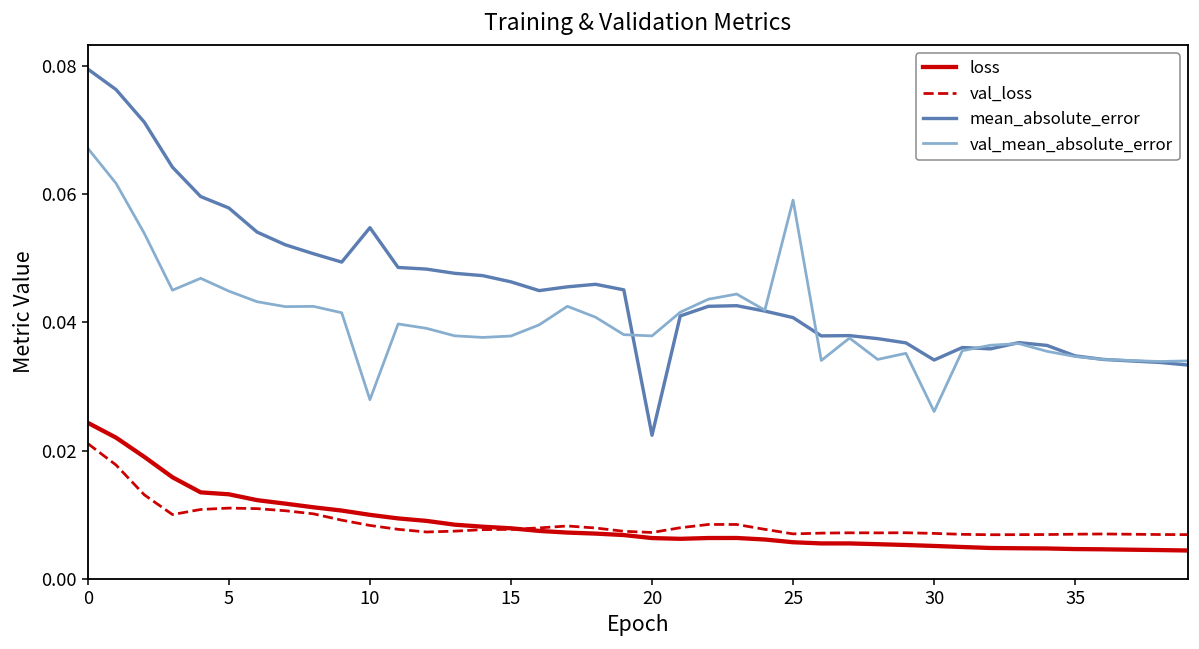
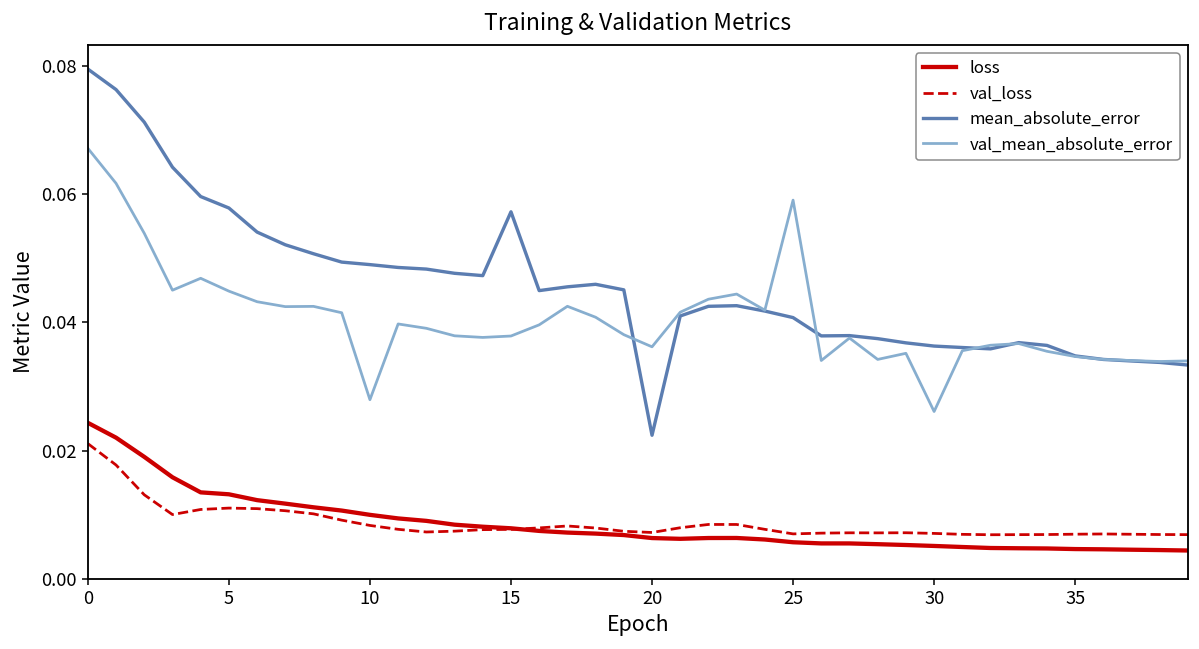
  {
    "mean_absolute_error": {
      "0": 0.080,
      "5": 0.058,
-     "10": 0.055,
-     "15": 0.046,
+     "10": 0.049,
+     "15": 0.057,
      "20": 0.022,
      "25": 0.041,
-     "30": 0.034
+     "30": 0.036
    },
    "val_mean_absolute_error": {
      "0": 0.067,
      "5": 0.045,
      "10": 0.028,
      "15": 0.038,
-     "20": 0.038,
+     "20": 0.036,
      "25": 0.059,
      "30": 0.026
    }
  }
